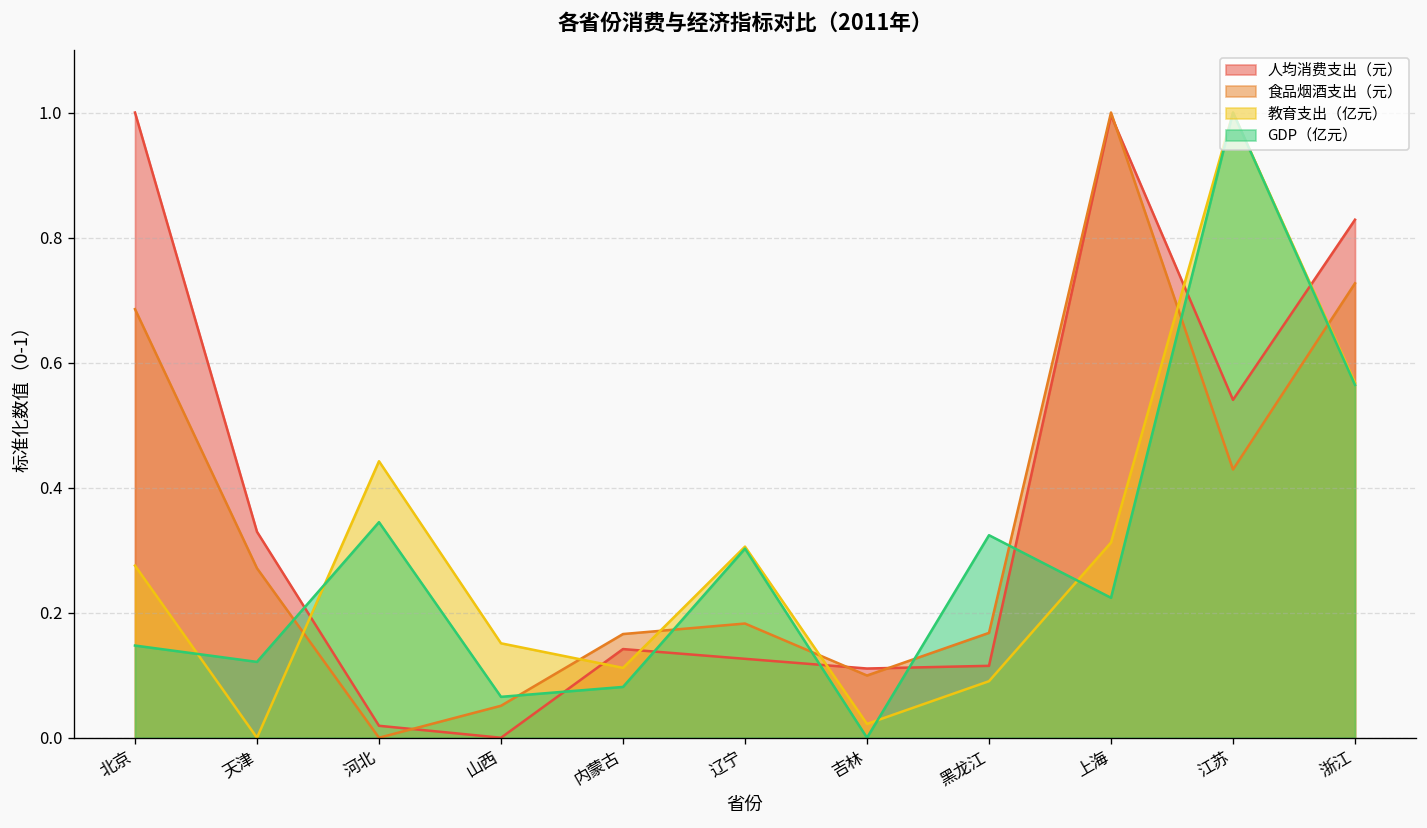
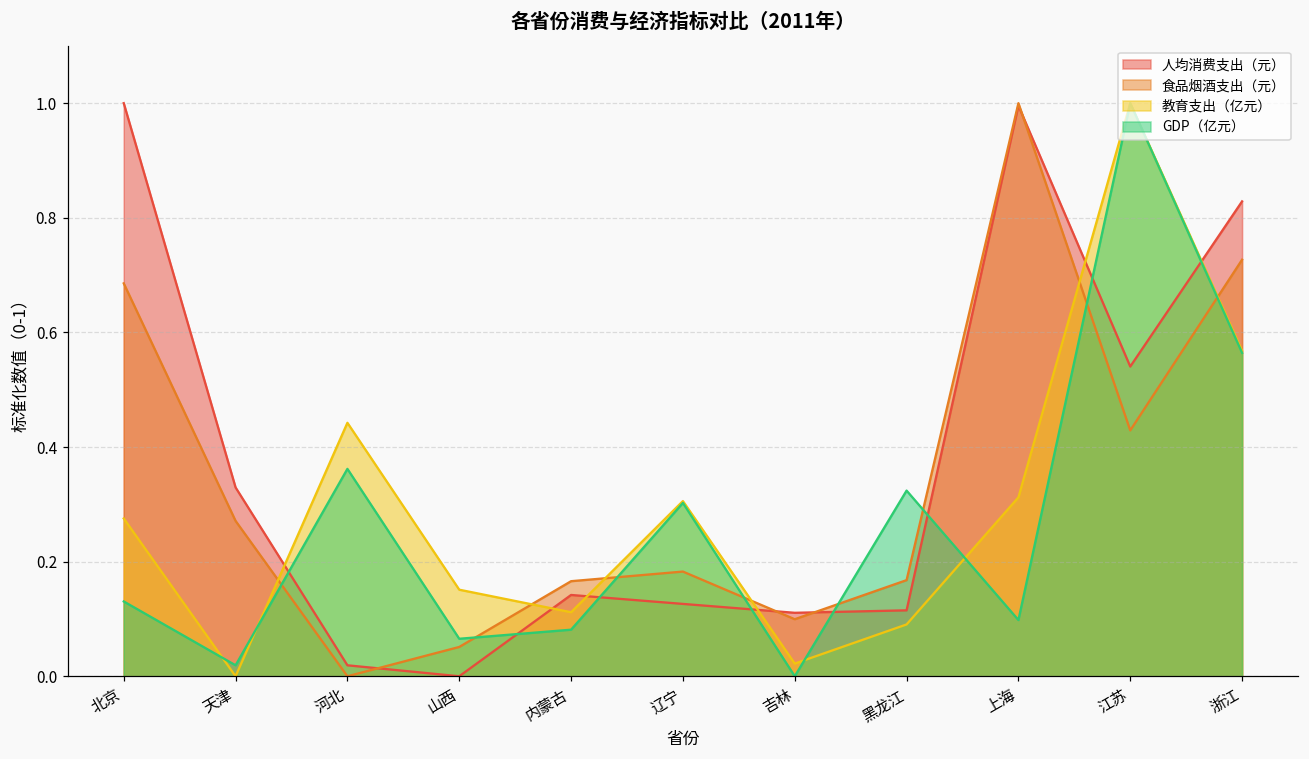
  {
    "GDP（亿元）": {
-     "北京": 0.15,
-     "天津": 0.12,
-     "河北": 0.34,
+     "北京": 0.13,
+     "天津": 0.02,
+     "河北": 0.36,
      "山西": 0.07,
      "内蒙古": 0.08,
      "吉林": 0.00,
      "黑龙江": 0.32,
-     "上海": 0.22
+     "上海": 0.10
    }
  }
